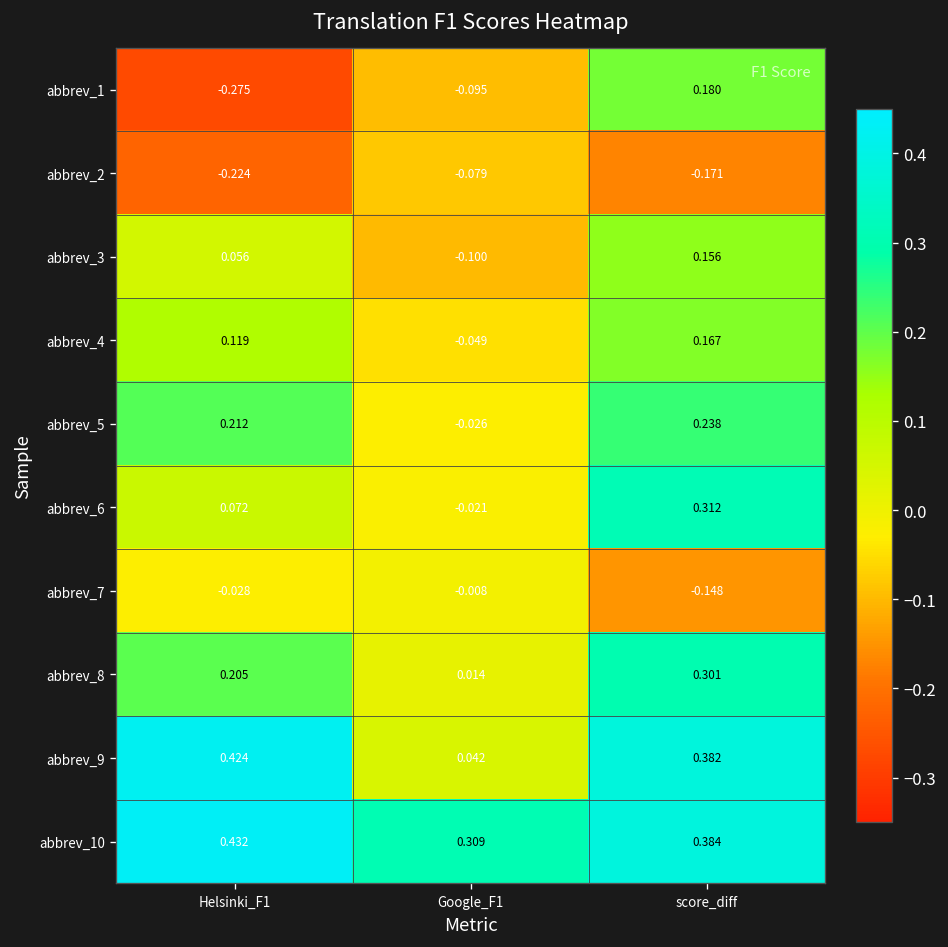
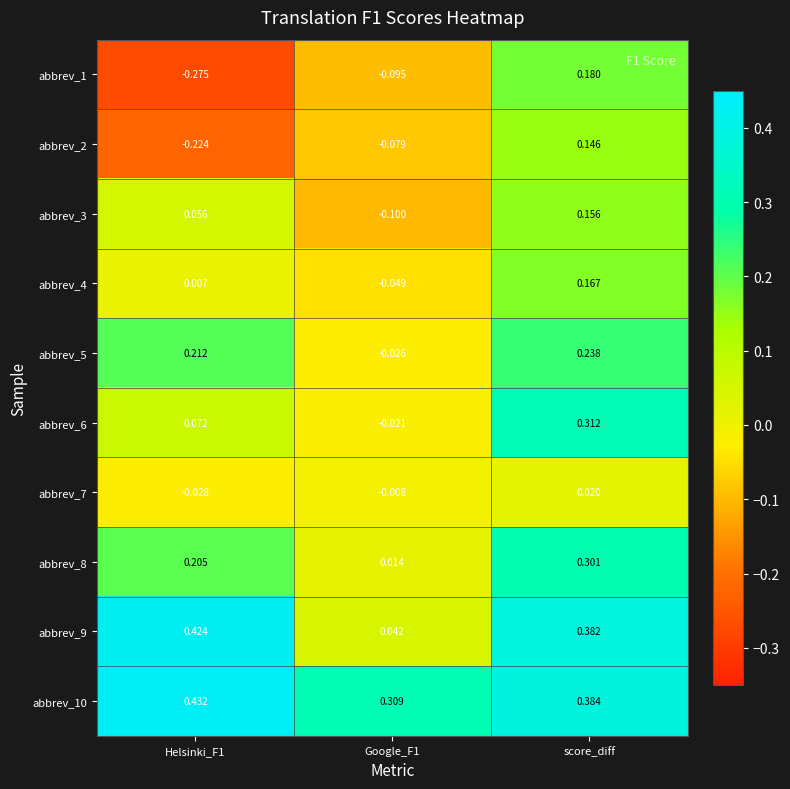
  {
    "abbrev_1": {
      "Helsinki_F1": -0.275,
      "Google_F1": -0.095
    },
    "abbrev_2": {
      "Helsinki_F1": -0.224,
      "Google_F1": -0.079,
-     "score_diff": -0.171
+     "score_diff": 0.146
    },
    "abbrev_3": {
      "Helsinki_F1": 0.056,
      "Google_F1": -0.100,
      "score_diff": 0.156
    },
    "abbrev_4": {
-     "Helsinki_F1": 0.119,
+     "Helsinki_F1": 0.007,
      "Google_F1": -0.049,
      "score_diff": 0.167
    },
    "abbrev_5": {
      "Helsinki_F1": 0.212,
      "Google_F1": -0.026,
      "score_diff": 0.238
    },
    "abbrev_6": {
      "Helsinki_F1": 0.072,
      "Google_F1": -0.021,
      "score_diff": 0.312
    },
    "abbrev_7": {
      "Helsinki_F1": -0.028,
      "Google_F1": -0.008,
-     "score_diff": -0.148
+     "score_diff": 0.020
    },
    "abbrev_8": {
      "Helsinki_F1": 0.205,
      "Google_F1": 0.014,
      "score_diff": 0.301
    },
    "abbrev_9": {
      "Helsinki_F1": 0.424,
      "Google_F1": 0.042,
      "score_diff": 0.382
    },
    "abbrev_10": {
      "Helsinki_F1": 0.432,
      "Google_F1": 0.309,
      "score_diff": 0.384
    }
  }
